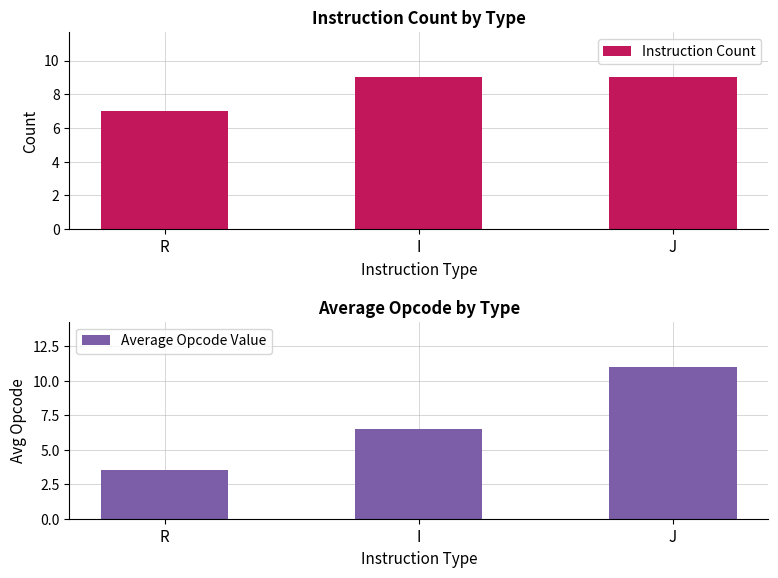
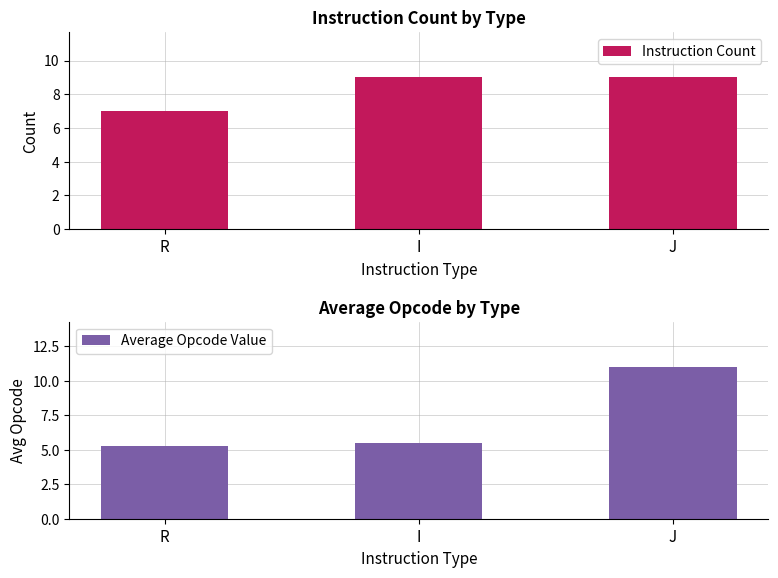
  {
    "Instruction Count by Type": {
      "R": 7.0,
      "I": 9.0,
      "J": 9.0
    },
    "Average Opcode by Type": {
-     "R": 3.5,
-     "I": 6.5,
+     "R": 5.3,
+     "I": 5.5,
      "J": 11.0
    }
  }
